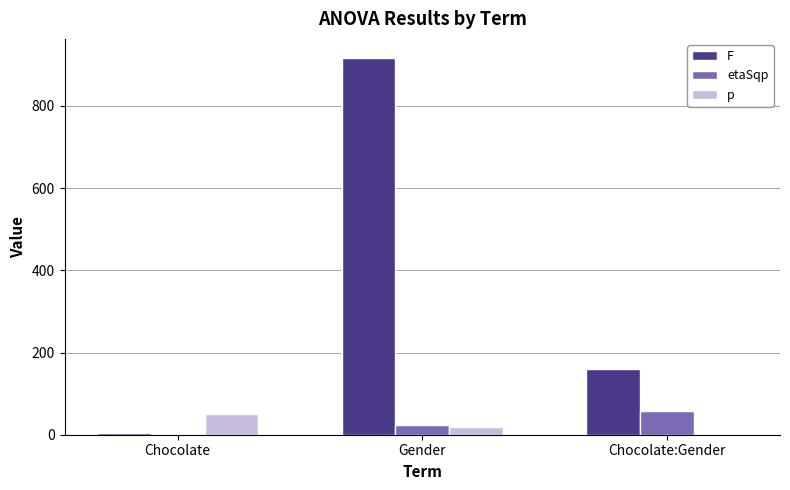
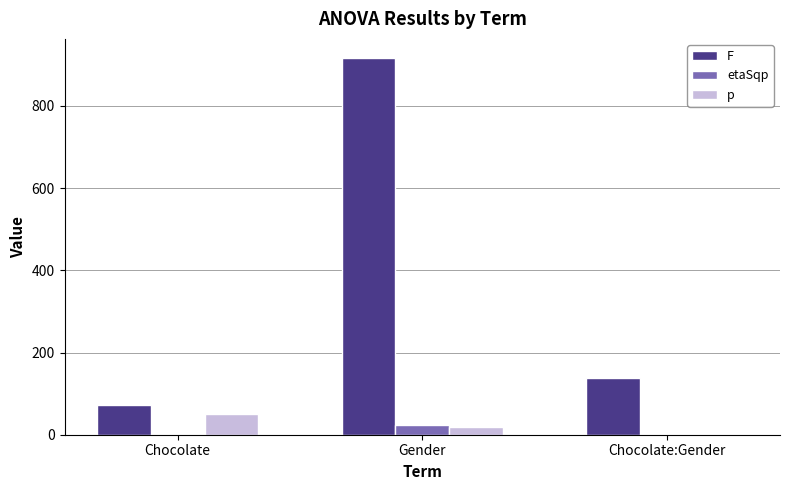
  {
    "F": {
-     "Chocolate": 0,
+     "Chocolate": 70,
      "Gender": 920,
-     "Chocolate:Gender": 160
+     "Chocolate:Gender": 140
    },
    "etaSqp": {
      "Gender": 20,
-     "Chocolate:Gender": 60
+     "Chocolate:Gender": 0
    },
    "p": {
      "Chocolate": 50,
      "Gender": 20,
      "Chocolate:Gender": 0
    }
  }
